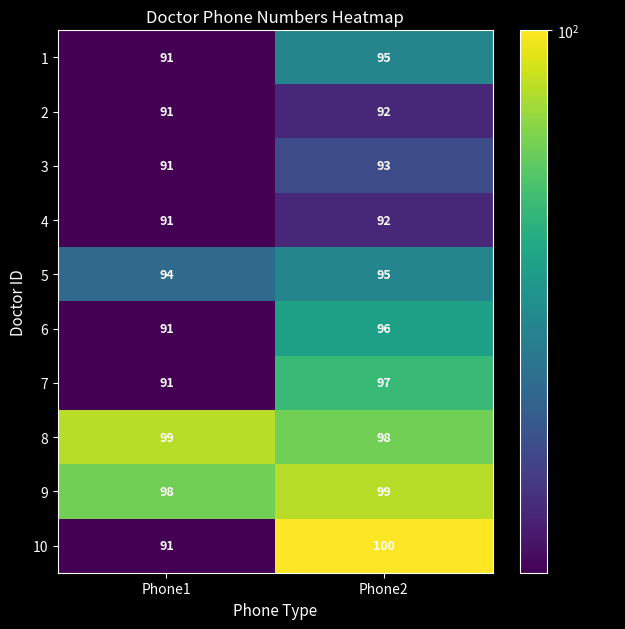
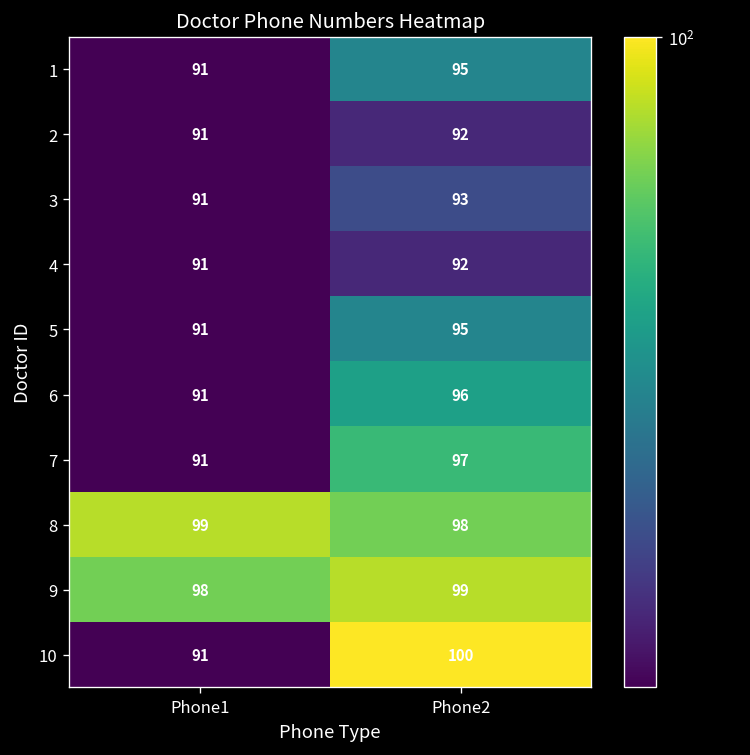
  {
    "1": {
      "Phone1": 91,
      "Phone2": 95
    },
    "2": {
      "Phone1": 91,
      "Phone2": 92
    },
    "3": {
      "Phone1": 91,
      "Phone2": 93
    },
    "4": {
      "Phone1": 91,
      "Phone2": 92
    },
    "5": {
-     "Phone1": 94,
+     "Phone1": 91,
      "Phone2": 95
    },
    "6": {
      "Phone1": 91,
      "Phone2": 96
    },
    "7": {
      "Phone1": 91,
      "Phone2": 97
    },
    "8": {
      "Phone1": 99,
      "Phone2": 98
    },
    "9": {
      "Phone1": 98,
      "Phone2": 99
    },
    "10": {
      "Phone1": 91,
      "Phone2": 100
    }
  }
